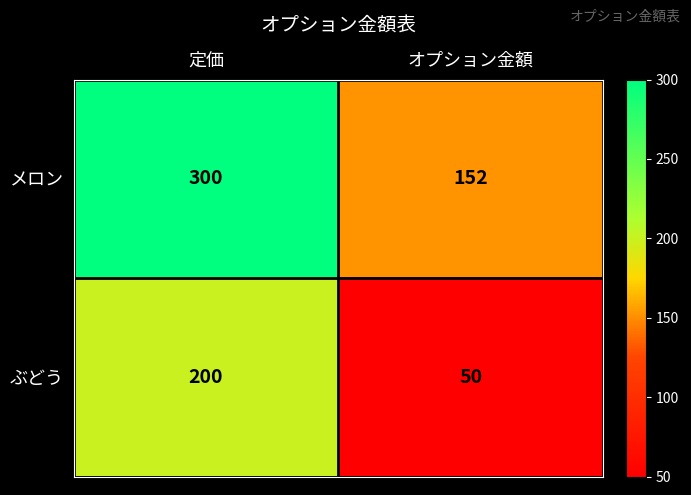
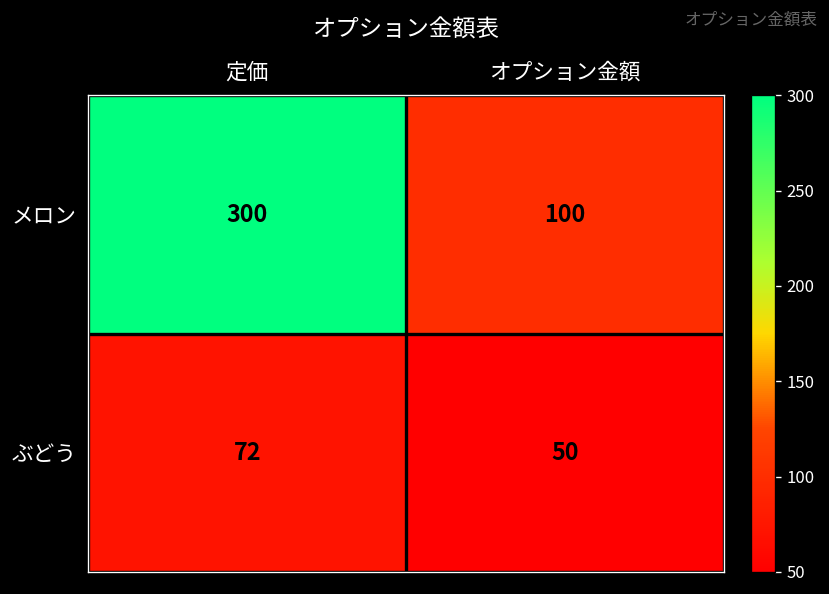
  {
    "メロン": {
      "定価": 300,
-     "オプション金額": 152
+     "オプション金額": 100
    },
    "ぶどう": {
-     "定価": 200,
+     "定価": 72,
      "オプション金額": 50
    }
  }
